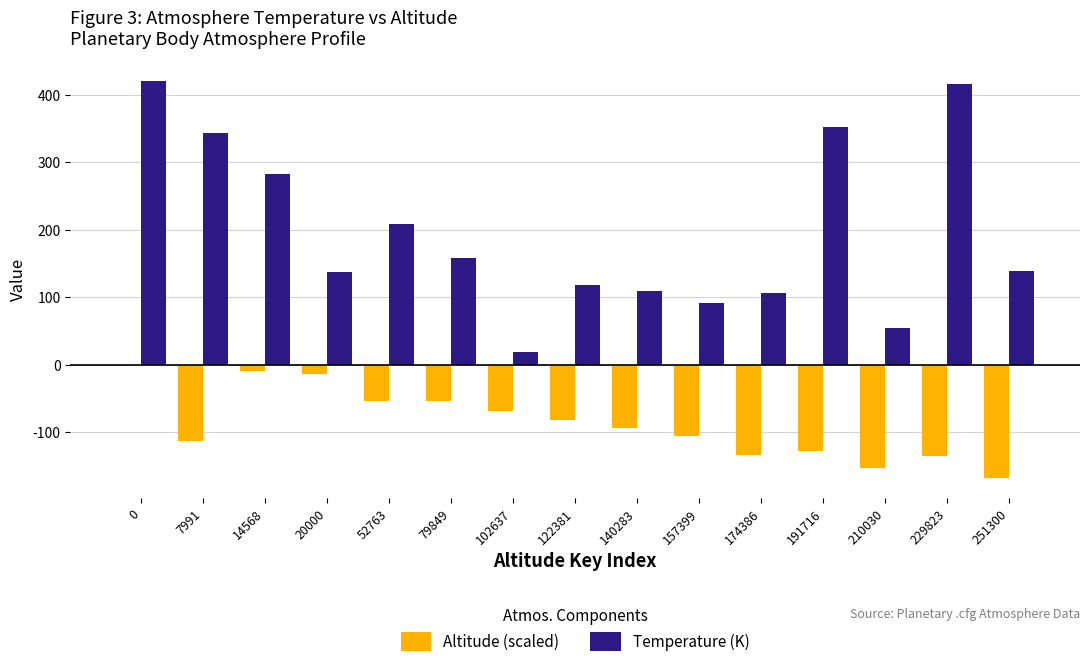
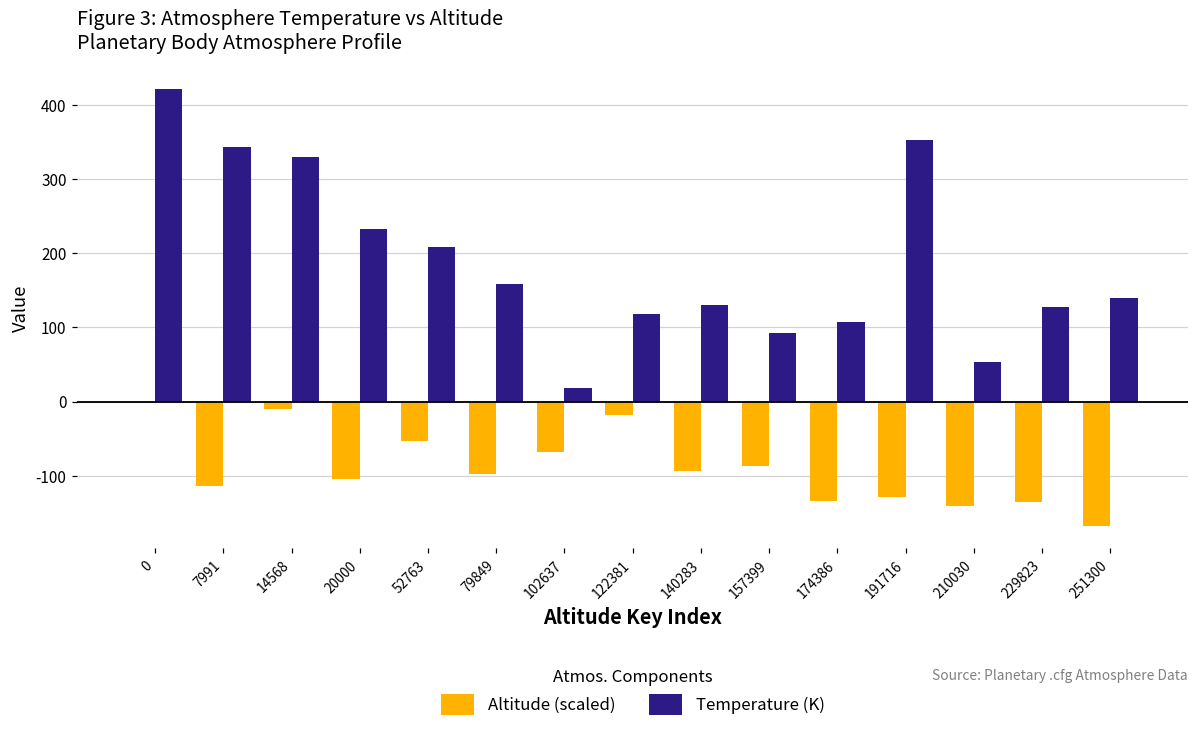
  {
    "Altitude (scaled)": {
      "0": 0,
      "7991": -110,
      "14568": -10,
-     "20000": -10,
+     "20000": -100,
      "52763": -50,
-     "79849": -50,
+     "79849": -100,
      "102637": -70,
-     "122381": -80,
+     "122381": -20,
      "140283": -90,
-     "157399": -100,
+     "157399": -90,
      "174386": -130,
      "191716": -130,
-     "210030": -150,
+     "210030": -140,
      "229823": -130,
      "251300": -170
    },
    "Temperature (K)": {
      "0": 420,
      "7991": 340,
-     "14568": 280,
-     "20000": 140,
+     "14568": 330,
+     "20000": 230,
      "52763": 210,
      "79849": 160,
      "102637": 20,
      "122381": 120,
-     "140283": 110,
+     "140283": 130,
      "157399": 90,
      "174386": 110,
      "191716": 350,
      "210030": 50,
-     "229823": 420,
+     "229823": 130,
      "251300": 140
    }
  }
